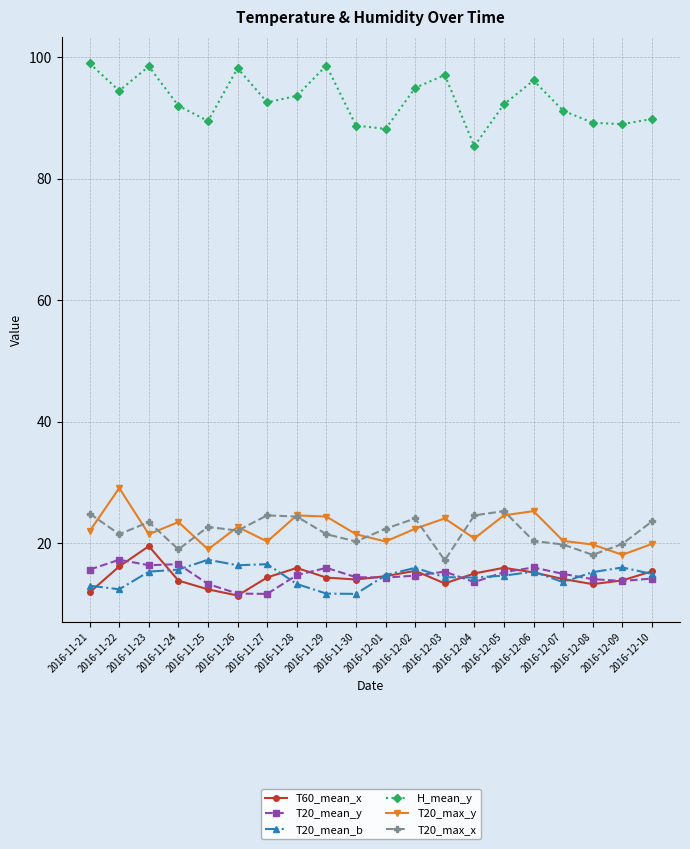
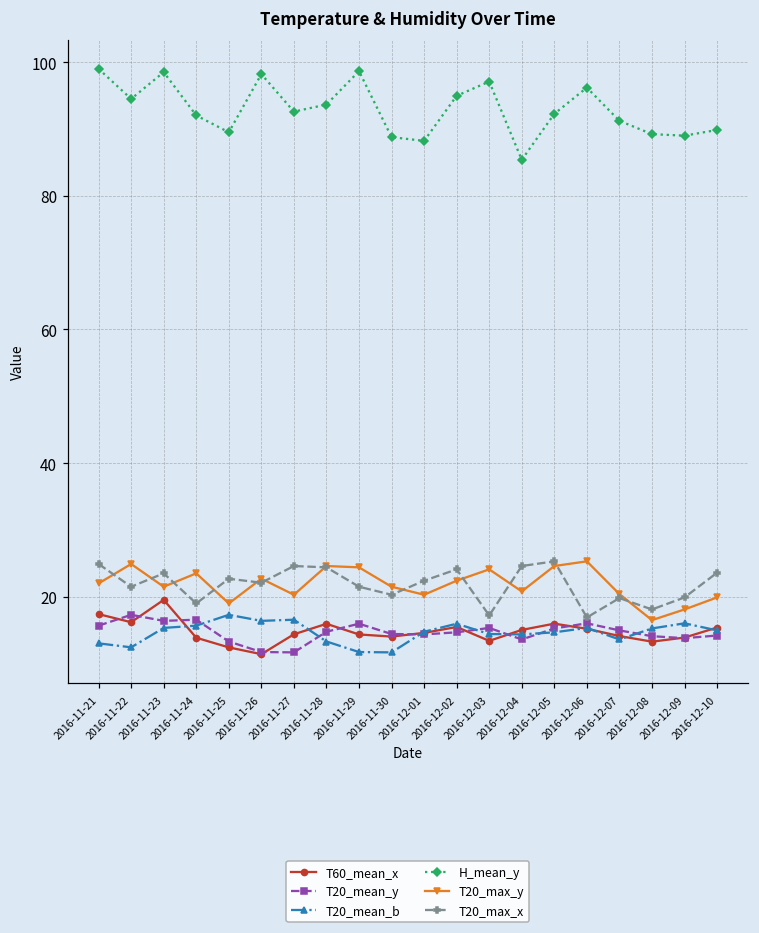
  {
    "T60_mean_x": {
-     "2016-11-21": 12,
+     "2016-11-21": 17,
      "2016-11-22": 16,
      "2016-11-23": 20,
      "2016-11-24": 14,
      "2016-11-25": 12,
      "2016-11-27": 14,
      "2016-11-28": 16,
      "2016-11-29": 14,
      "2016-12-02": 15,
      "2016-12-03": 13,
      "2016-12-04": 15,
      "2016-12-05": 16,
      "2016-12-07": 14,
      "2016-12-08": 13,
      "2016-12-10": 15
    },
    "T20_mean_y": {
      "2016-11-21": 16,
      "2016-11-22": 17,
      "2016-11-23": 16,
      "2016-11-24": 17,
      "2016-11-25": 13,
      "2016-11-27": 12,
      "2016-11-28": 15,
      "2016-11-29": 16,
      "2016-12-02": 15,
      "2016-12-03": 15,
      "2016-12-04": 14,
      "2016-12-05": 15,
      "2016-12-06": 16,
      "2016-12-07": 15,
      "2016-12-08": 14,
      "2016-12-10": 14
    },
    "T20_mean_b": {
      "2016-11-21": 13,
      "2016-11-22": 12,
      "2016-11-23": 15,
      "2016-11-24": 16,
      "2016-11-25": 17,
      "2016-11-26": 16,
      "2016-11-27": 17,
      "2016-11-28": 13,
      "2016-11-29": 12,
      "2016-11-30": 12,
      "2016-12-02": 16,
      "2016-12-03": 14,
      "2016-12-04": 14,
      "2016-12-05": 15,
      "2016-12-07": 14,
      "2016-12-08": 15,
      "2016-12-09": 16,
      "2016-12-10": 15
    },
    "H_mean_y": {
      "2016-11-21": 99,
      "2016-11-22": 95,
      "2016-11-23": 99,
      "2016-11-24": 92,
      "2016-11-25": 90,
      "2016-11-26": 98,
      "2016-11-27": 93,
      "2016-11-28": 94,
      "2016-11-29": 99,
      "2016-11-30": 89,
      "2016-12-01": 88,
      "2016-12-02": 95,
      "2016-12-03": 97,
      "2016-12-04": 85,
      "2016-12-05": 92,
      "2016-12-06": 96,
      "2016-12-07": 91,
      "2016-12-08": 89,
      "2016-12-09": 89,
      "2016-12-10": 90
    },
    "T20_max_y": {
      "2016-11-21": 22,
-     "2016-11-22": 29,
+     "2016-11-22": 25,
      "2016-11-23": 22,
      "2016-11-24": 24,
      "2016-11-25": 19,
      "2016-11-26": 23,
      "2016-11-27": 20,
      "2016-11-29": 24,
      "2016-11-30": 22,
      "2016-12-01": 20,
      "2016-12-02": 22,
      "2016-12-03": 24,
      "2016-12-04": 21,
      "2016-12-05": 25,
      "2016-12-06": 25,
      "2016-12-07": 20,
-     "2016-12-08": 20,
+     "2016-12-08": 17,
      "2016-12-09": 18,
      "2016-12-10": 20
    },
    "T20_max_x": {
      "2016-11-21": 25,
      "2016-11-22": 22,
      "2016-11-23": 24,
      "2016-11-24": 19,
      "2016-11-25": 23,
      "2016-11-26": 22,
      "2016-11-27": 25,
      "2016-11-29": 22,
      "2016-11-30": 20,
      "2016-12-01": 22,
      "2016-12-02": 24,
      "2016-12-03": 17,
      "2016-12-04": 25,
      "2016-12-05": 25,
-     "2016-12-06": 20,
+     "2016-12-06": 17,
      "2016-12-07": 20,
      "2016-12-08": 18,
      "2016-12-09": 20,
      "2016-12-10": 24
    }
  }
